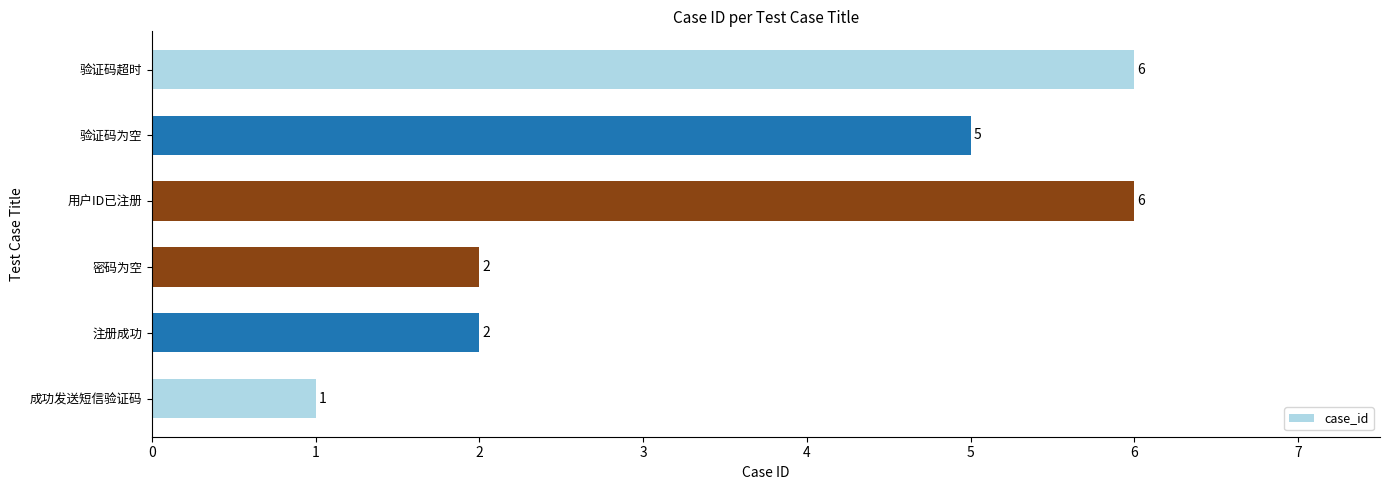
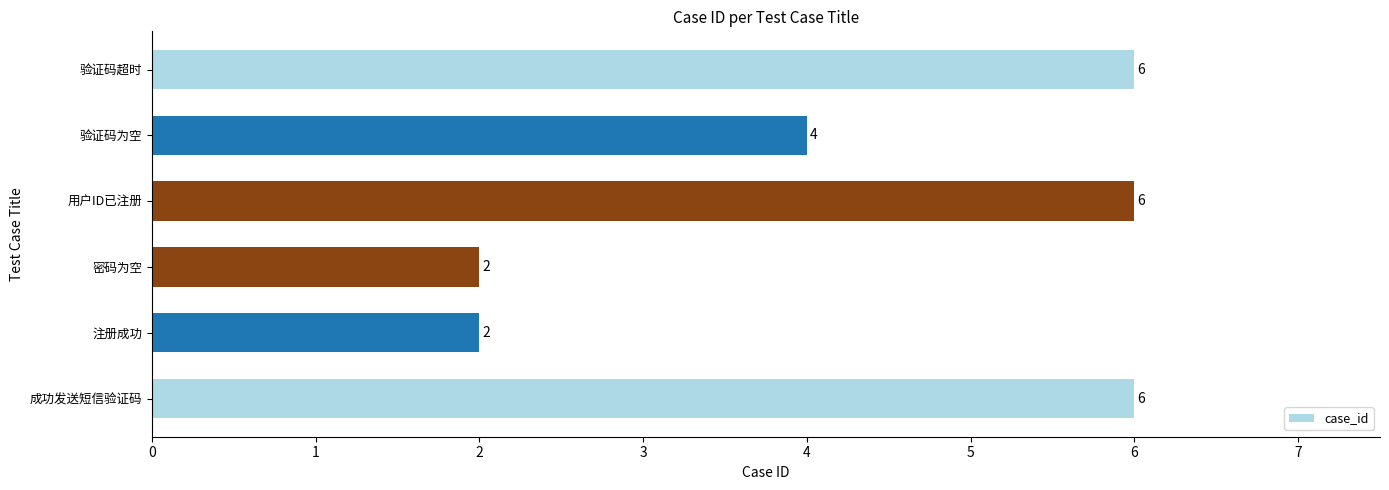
  {
    "验证码超时": 6,
-   "验证码为空": 5,
+   "验证码为空": 4,
    "用户ID已注册": 6,
    "密码为空": 2,
    "注册成功": 2,
-   "成功发送短信验证码": 1
+   "成功发送短信验证码": 6
  }
